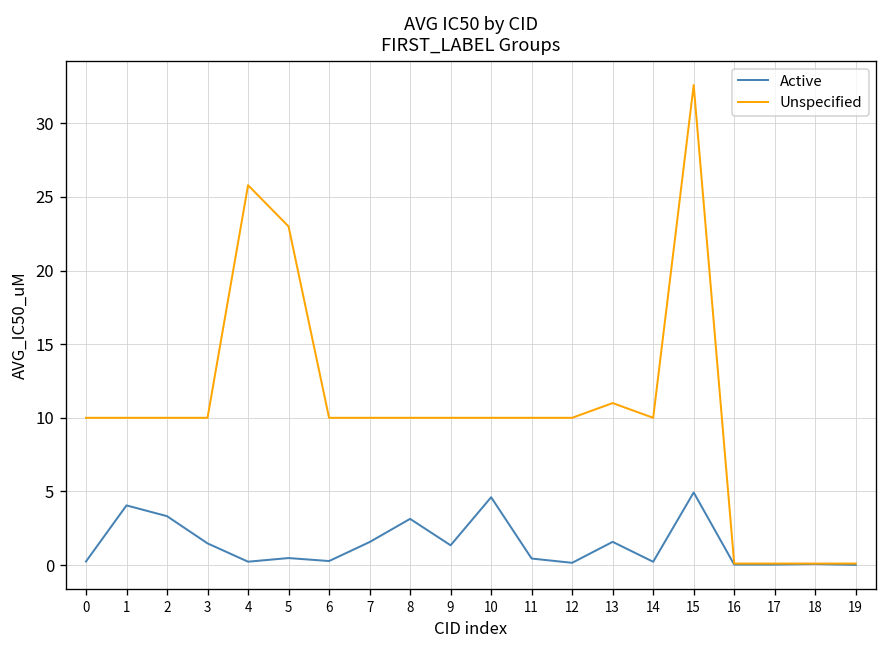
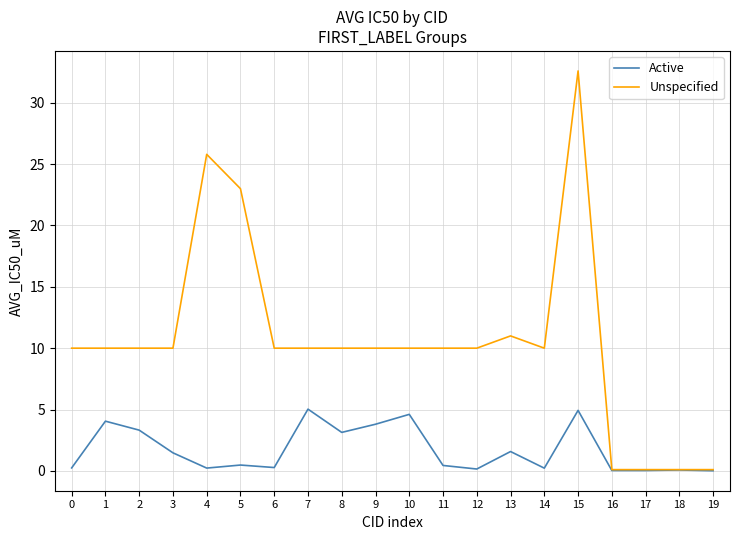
  {
    "Active": {
      "0": 0.2,
      "1": 4.1,
      "2": 3.3,
      "3": 1.5,
      "4": 0.2,
      "5": 0.5,
      "6": 0.3,
-     "7": 1.6,
+     "7": 5.0,
      "8": 3.1,
-     "9": 1.3,
+     "9": 3.8,
      "10": 4.6,
      "11": 0.4,
      "12": 0.2,
      "13": 1.6,
      "14": 0.2,
      "15": 4.9
    },
    "Unspecified": {
      "0": 10.0,
      "1": 10.0,
      "2": 10.0,
      "3": 10.0,
      "4": 25.8,
      "5": 23.0,
      "6": 10.0,
      "7": 10.0,
      "8": 10.0,
      "9": 10.0,
      "10": 10.0,
      "11": 10.0,
      "12": 10.0,
      "13": 11.0,
      "14": 10.0,
      "15": 32.6
    }
  }
